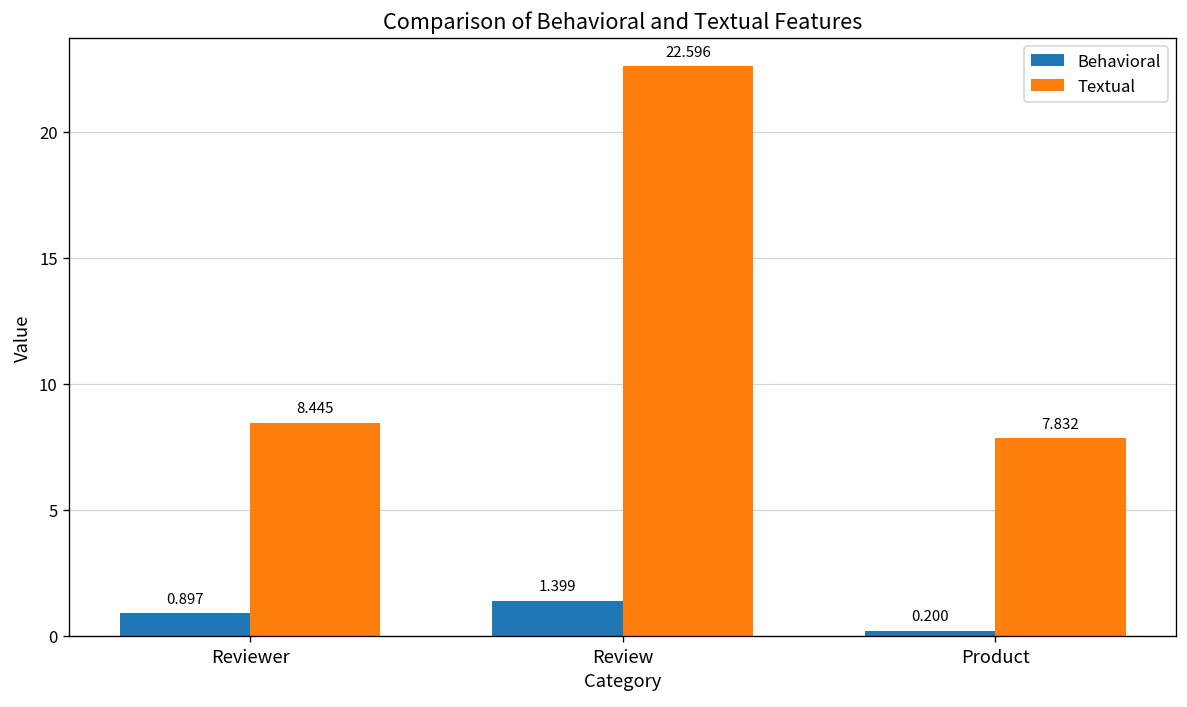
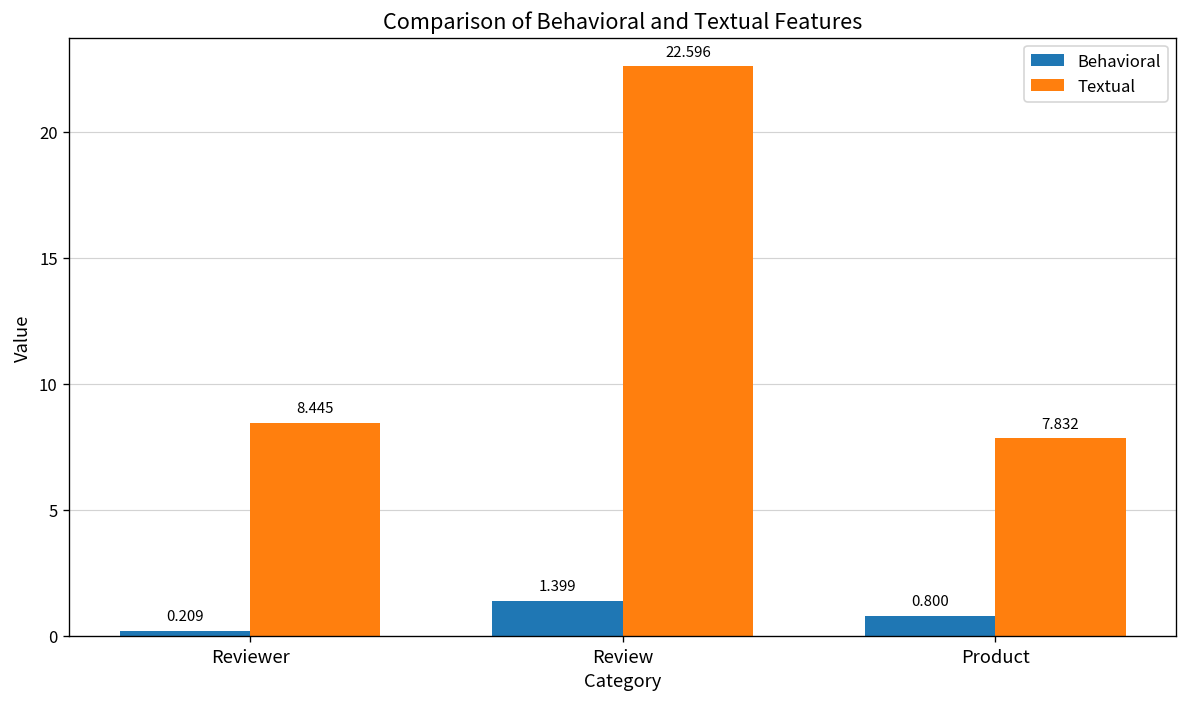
  {
    "Behavioral": {
-     "Reviewer": 0.897,
+     "Reviewer": 0.209,
      "Review": 1.399,
-     "Product": 0.200
+     "Product": 0.800
    },
    "Textual": {
      "Reviewer": 8.445,
      "Review": 22.596,
      "Product": 7.832
    }
  }
